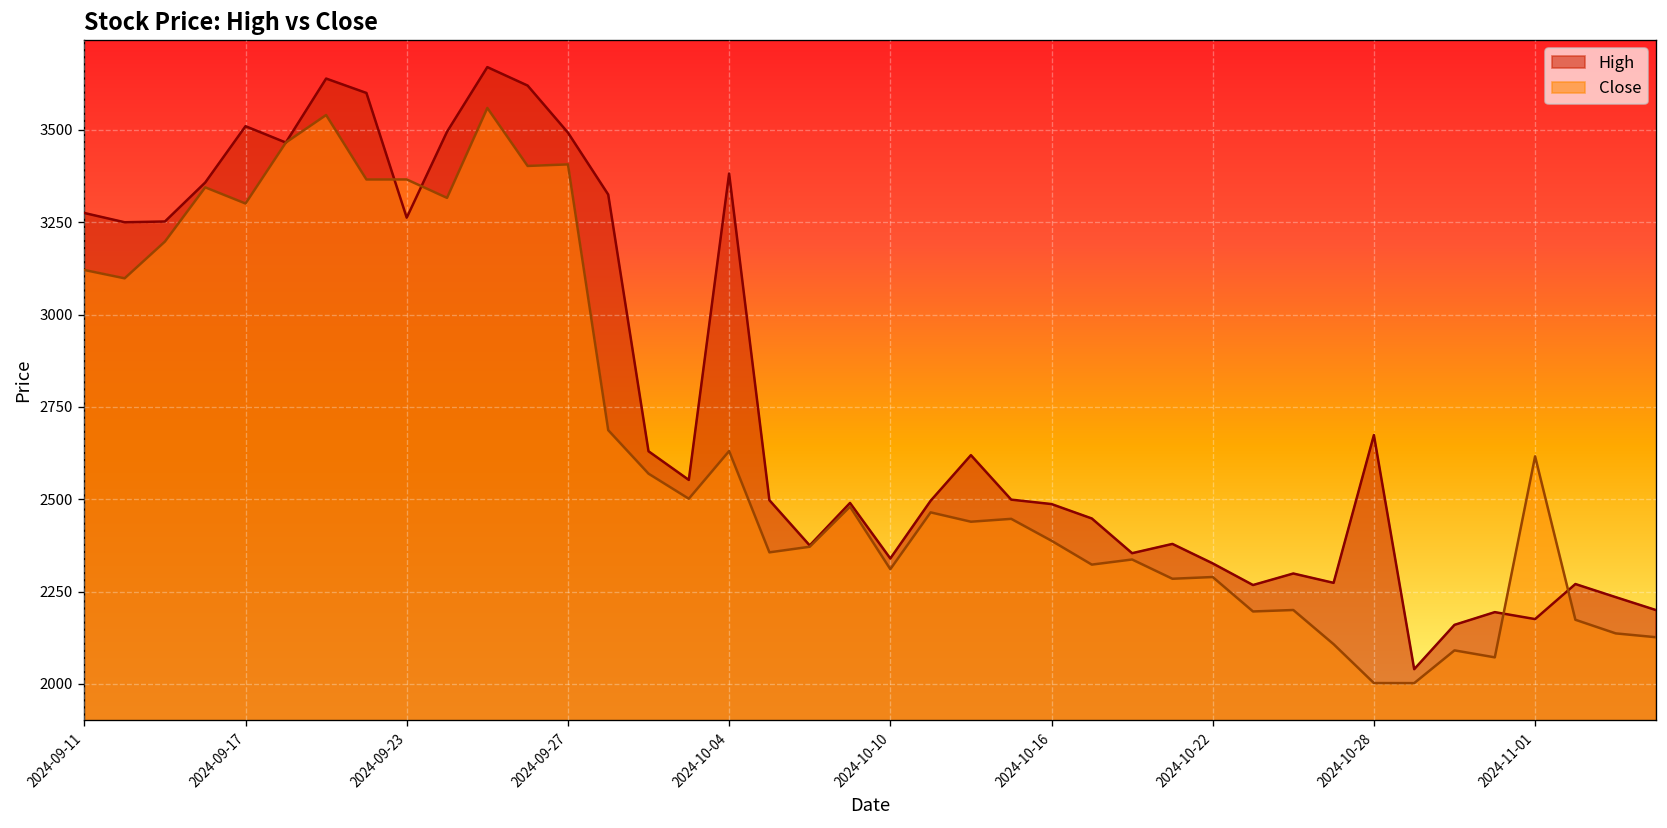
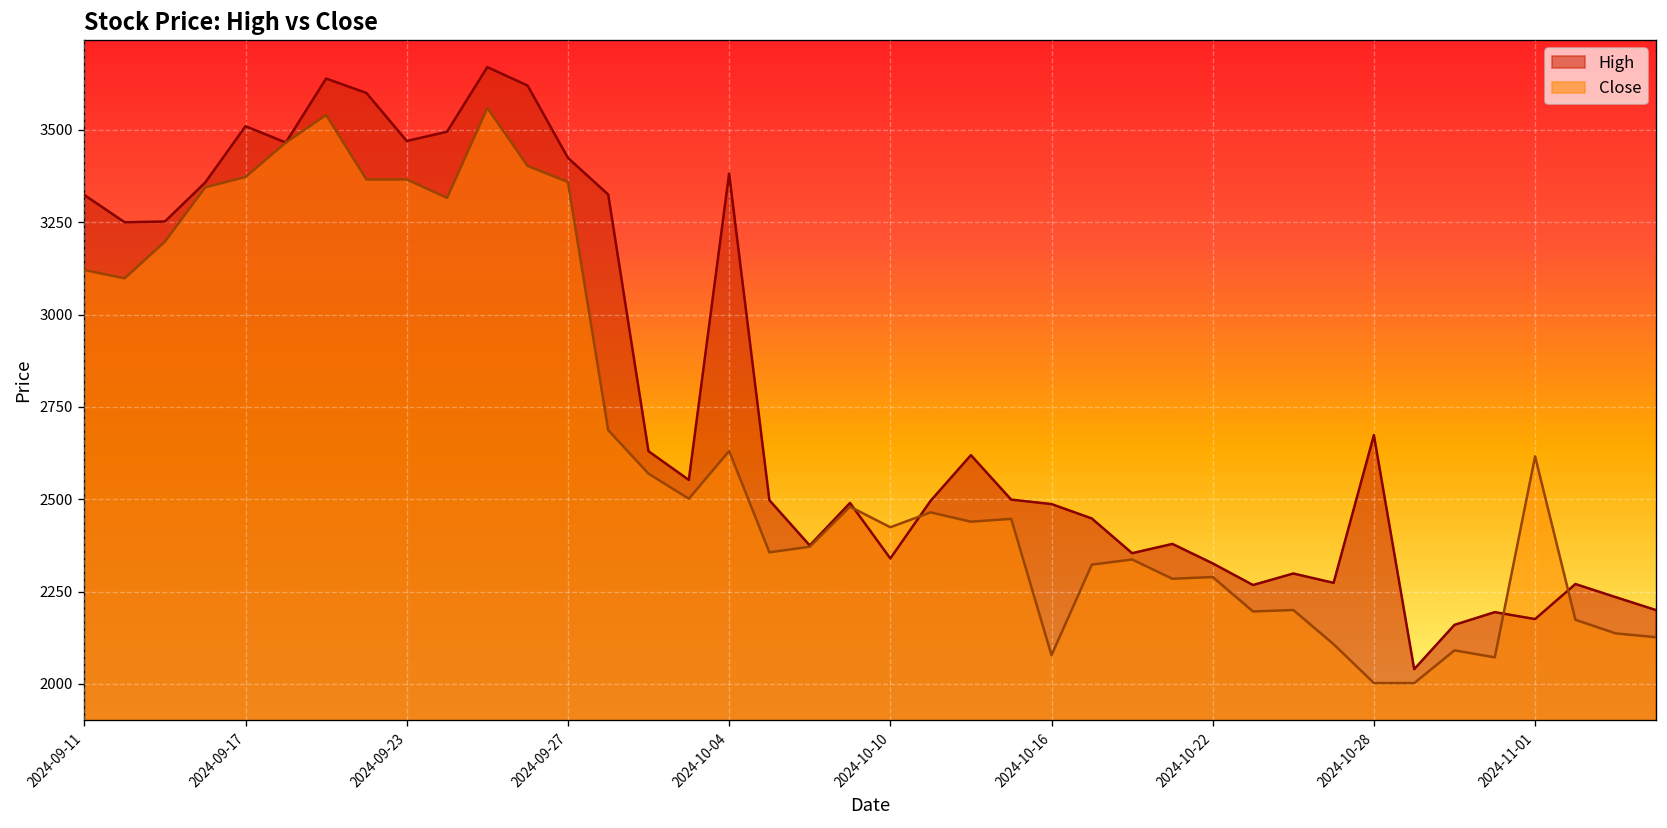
  {
    "High": {
-     "2024-09-11": 3280,
+     "2024-09-11": 3320,
      "2024-09-17": 3510,
-     "2024-09-23": 3260,
-     "2024-09-27": 3490,
+     "2024-09-23": 3470,
+     "2024-09-27": 3420,
      "2024-10-04": 3380,
      "2024-10-10": 2340,
      "2024-10-16": 2490,
      "2024-10-22": 2330,
      "2024-10-28": 2670,
      "2024-11-01": 2180
    },
    "Close": {
      "2024-09-11": 3120,
-     "2024-09-17": 3300,
+     "2024-09-17": 3370,
      "2024-09-23": 3370,
-     "2024-09-27": 3410,
+     "2024-09-27": 3360,
      "2024-10-04": 2630,
-     "2024-10-10": 2310,
-     "2024-10-16": 2390,
+     "2024-10-10": 2420,
+     "2024-10-16": 2080,
      "2024-10-22": 2290,
      "2024-10-28": 2000,
      "2024-11-01": 2620
    }
  }
